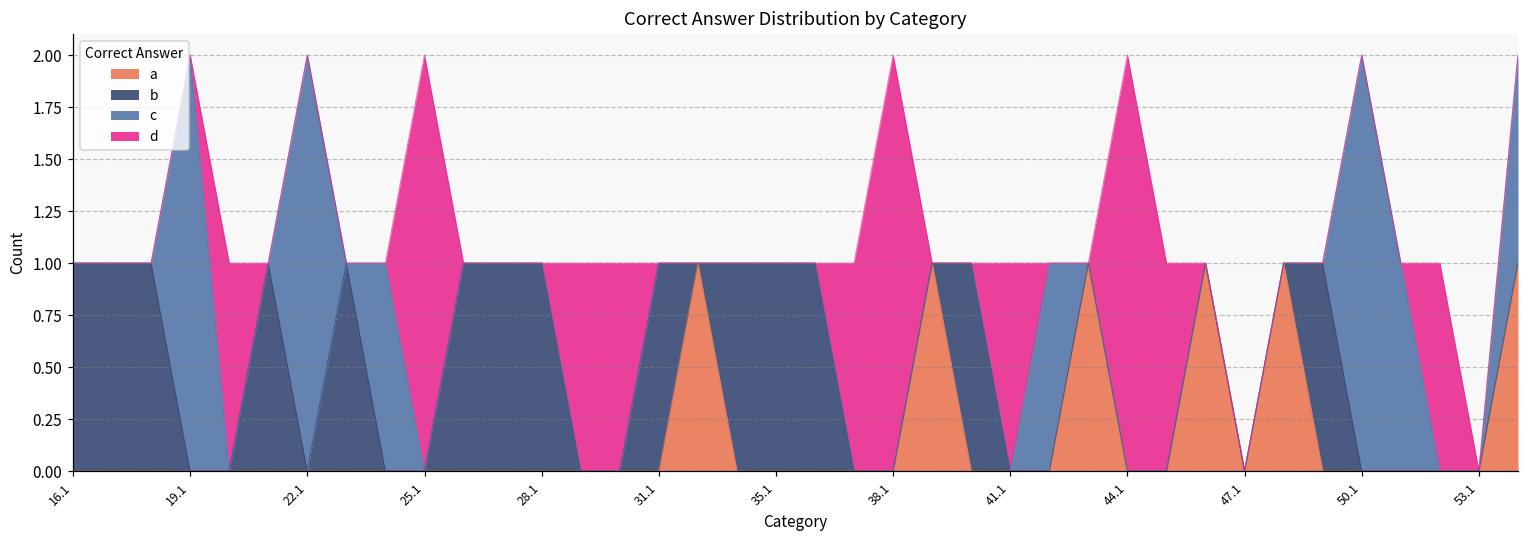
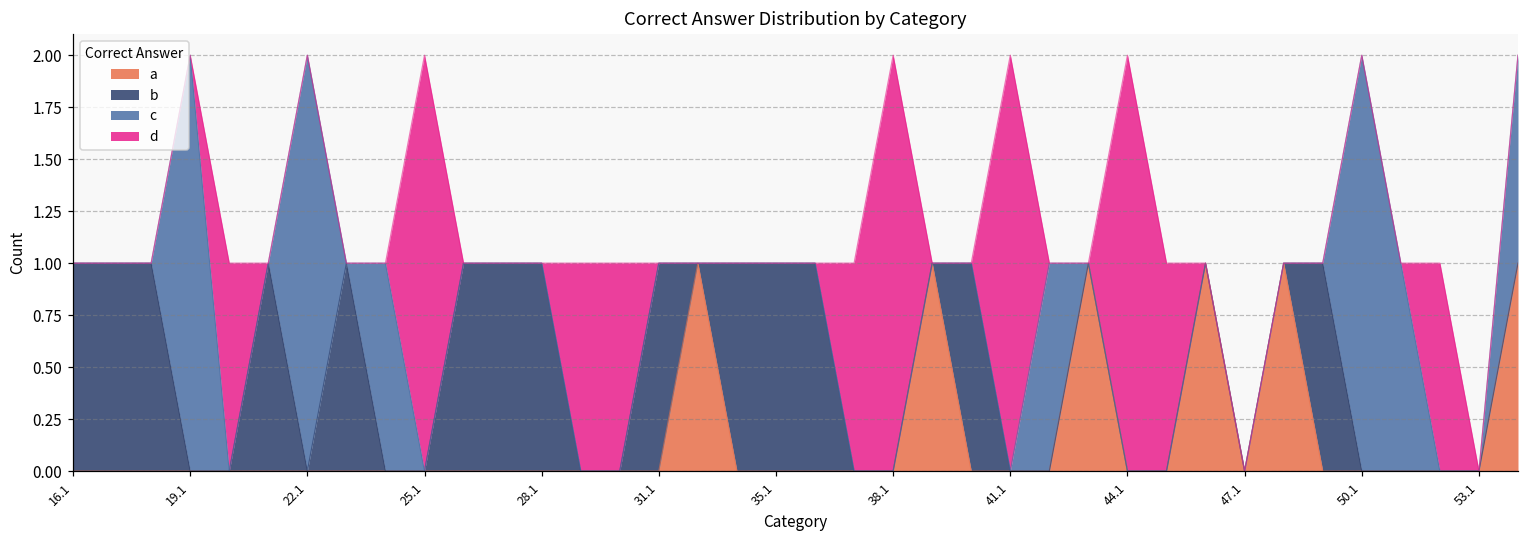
  {
    "a": {
      "16.1": 0,
      "28.1": 0,
      "31.1": 0,
      "35.1": 0
    },
    "d": {
      "25.1": 2,
      "38.1": 2,
-     "41.1": 1,
+     "41.1": 2,
      "44.1": 2
    }
  }
